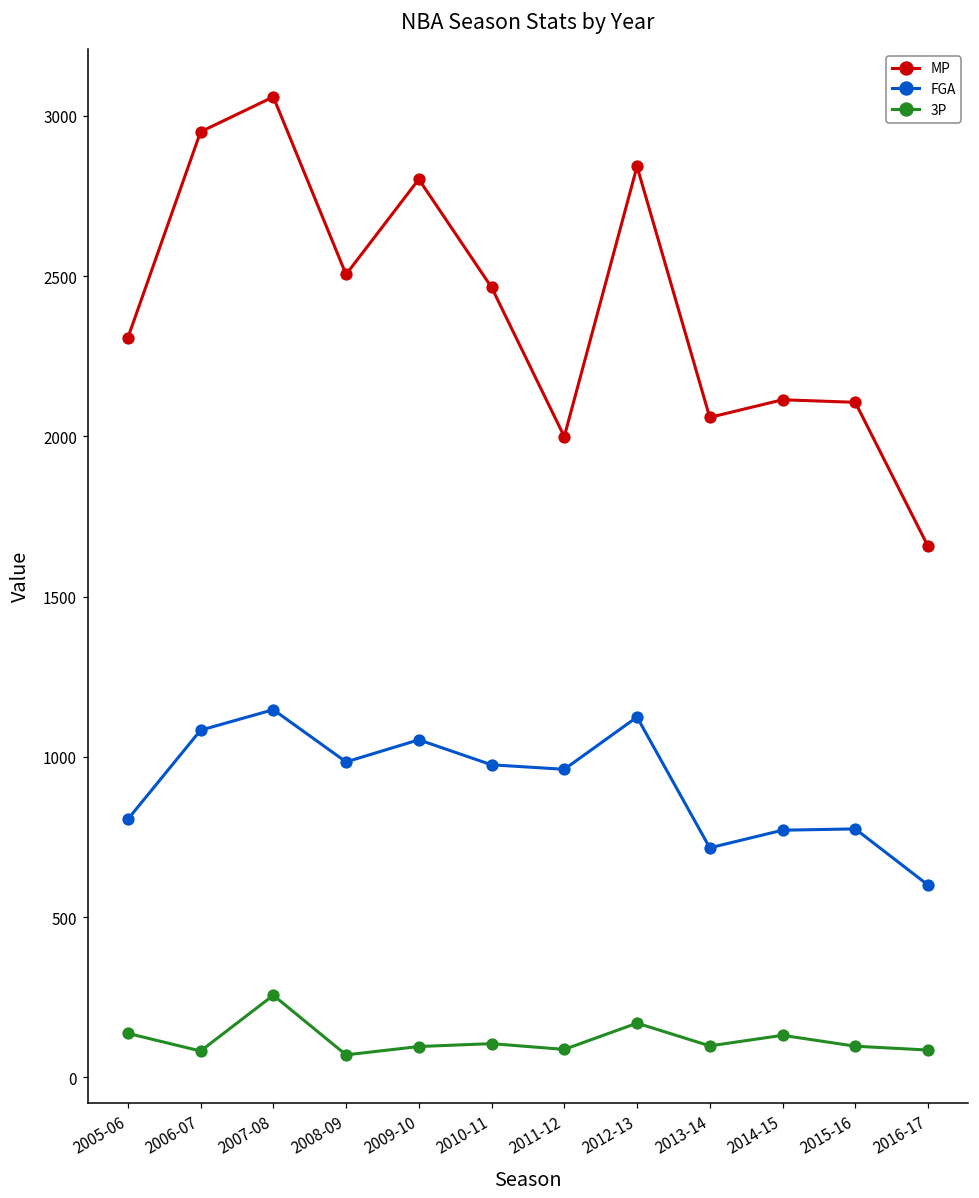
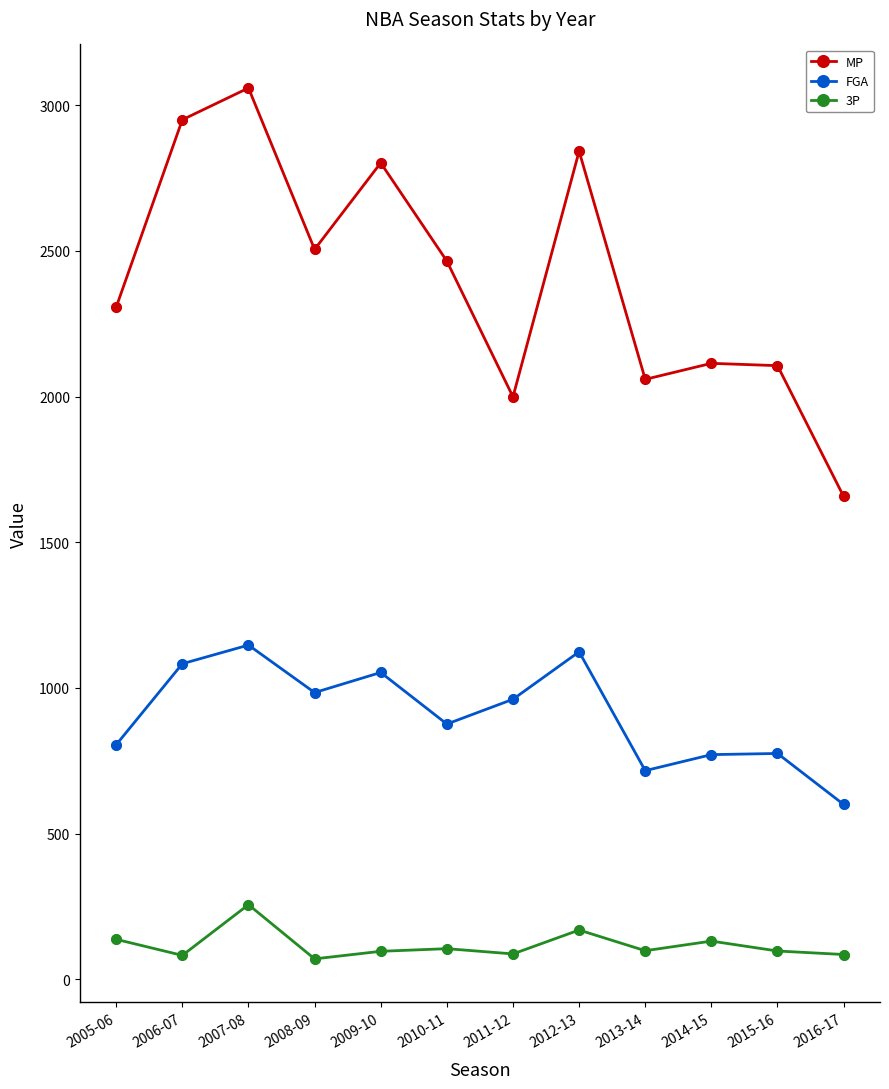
  {
    "MP": {
      "2005-06": 2310,
      "2006-07": 2950,
      "2007-08": 3060,
      "2008-09": 2510,
      "2009-10": 2800,
      "2010-11": 2470,
      "2011-12": 2000,
      "2012-13": 2840,
      "2013-14": 2060,
      "2014-15": 2110,
      "2015-16": 2110,
      "2016-17": 1660
    },
    "FGA": {
      "2005-06": 810,
      "2006-07": 1080,
      "2007-08": 1150,
      "2008-09": 980,
      "2009-10": 1050,
-     "2010-11": 980,
+     "2010-11": 880,
      "2011-12": 960,
      "2012-13": 1120,
      "2013-14": 720,
      "2014-15": 770,
      "2015-16": 780,
      "2016-17": 600
    },
    "3P": {
      "2005-06": 140,
      "2006-07": 80,
      "2007-08": 260,
      "2008-09": 70,
      "2009-10": 100,
      "2010-11": 110,
      "2011-12": 90,
      "2012-13": 170,
      "2013-14": 100,
      "2014-15": 130,
      "2015-16": 100,
      "2016-17": 90
    }
  }
